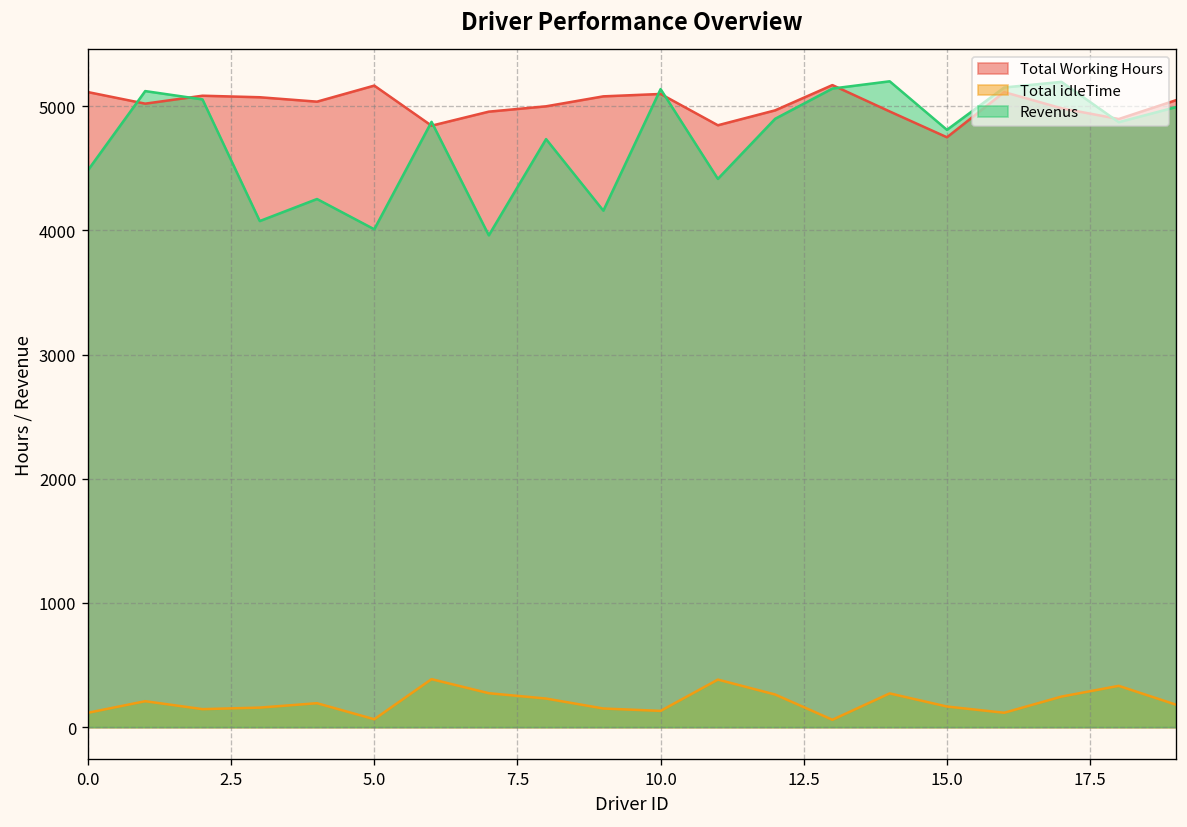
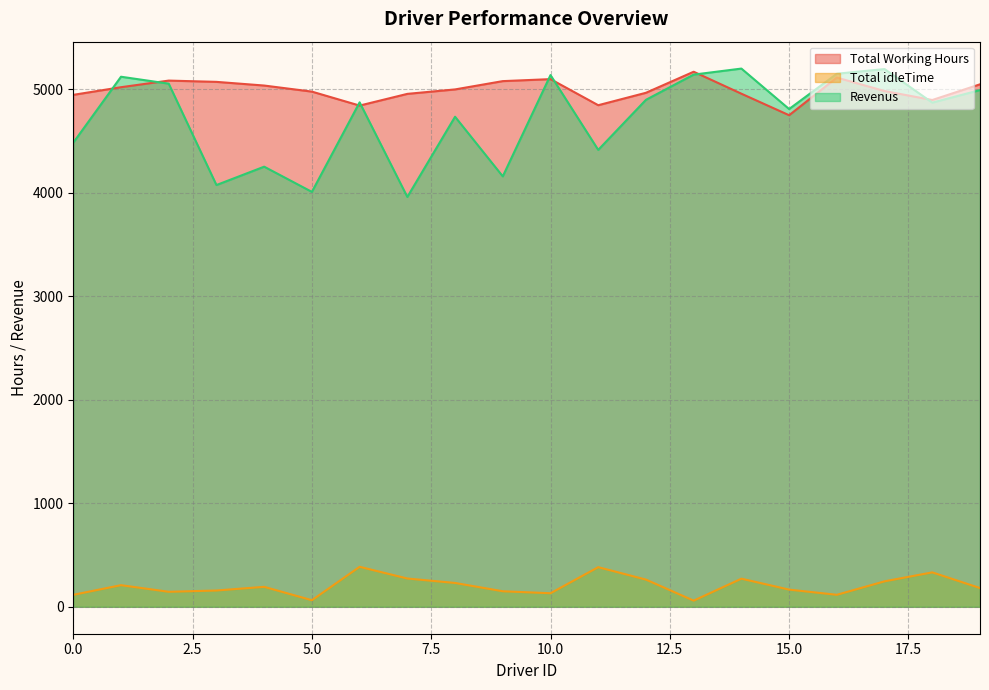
  {
    "Total Working Hours": {
-     "0.0": 5110,
-     "5.0": 5170,
+     "0.0": 4950,
+     "5.0": 4980,
      "10.0": 5100,
      "15.0": 4750
    },
    "Total idleTime": {
      "0.0": 120,
      "5.0": 60,
      "10.0": 130,
      "15.0": 170
    },
    "Revenus": {
      "0.0": 4480,
      "5.0": 4010,
      "10.0": 5140,
      "15.0": 4810
    }
  }
